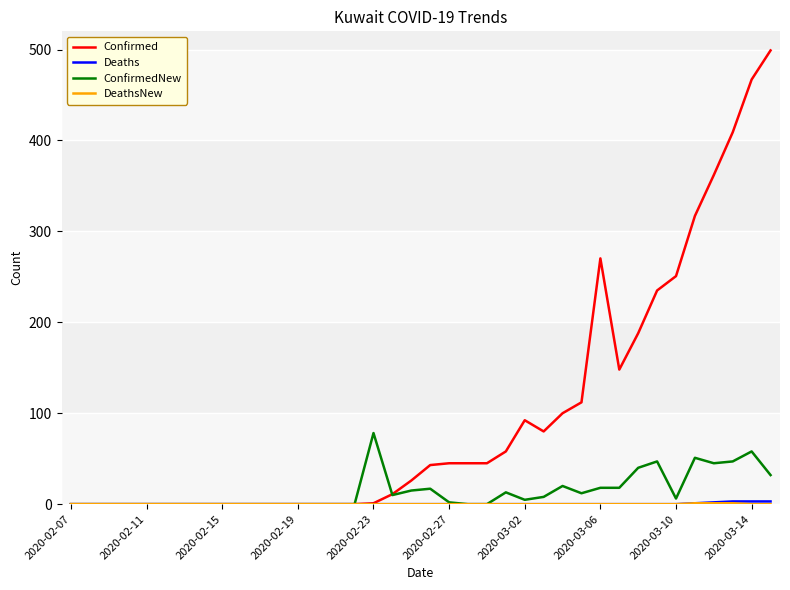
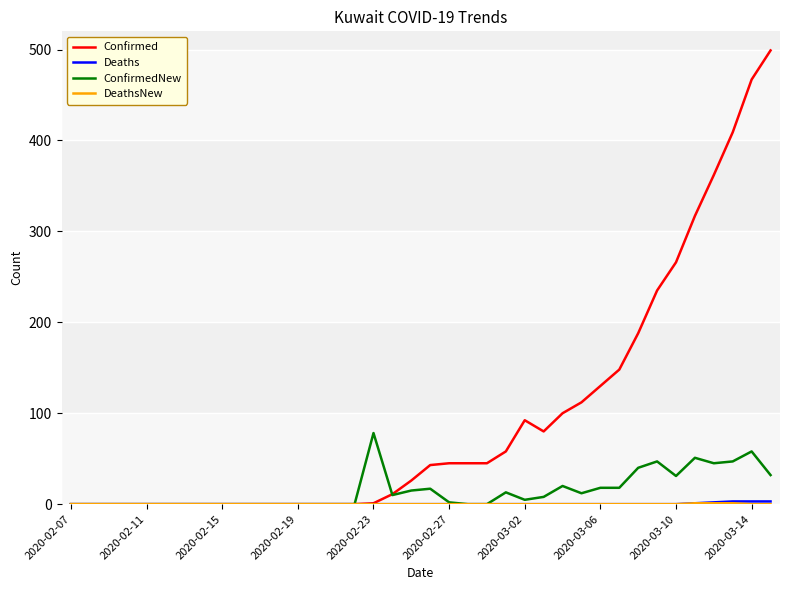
  {
    "Confirmed": {
      "2020-02-27": 50,
      "2020-03-02": 90,
-     "2020-03-06": 270,
-     "2020-03-10": 250,
+     "2020-03-06": 130,
+     "2020-03-10": 270,
      "2020-03-14": 470
    },
    "Deaths": {
      "2020-03-14": 0
    },
    "ConfirmedNew": {
      "2020-02-23": 80,
      "2020-03-02": 0,
      "2020-03-06": 20,
-     "2020-03-10": 10,
+     "2020-03-10": 30,
      "2020-03-14": 60
    },
    "DeathsNew": {
      "2020-03-14": 0
    }
  }
